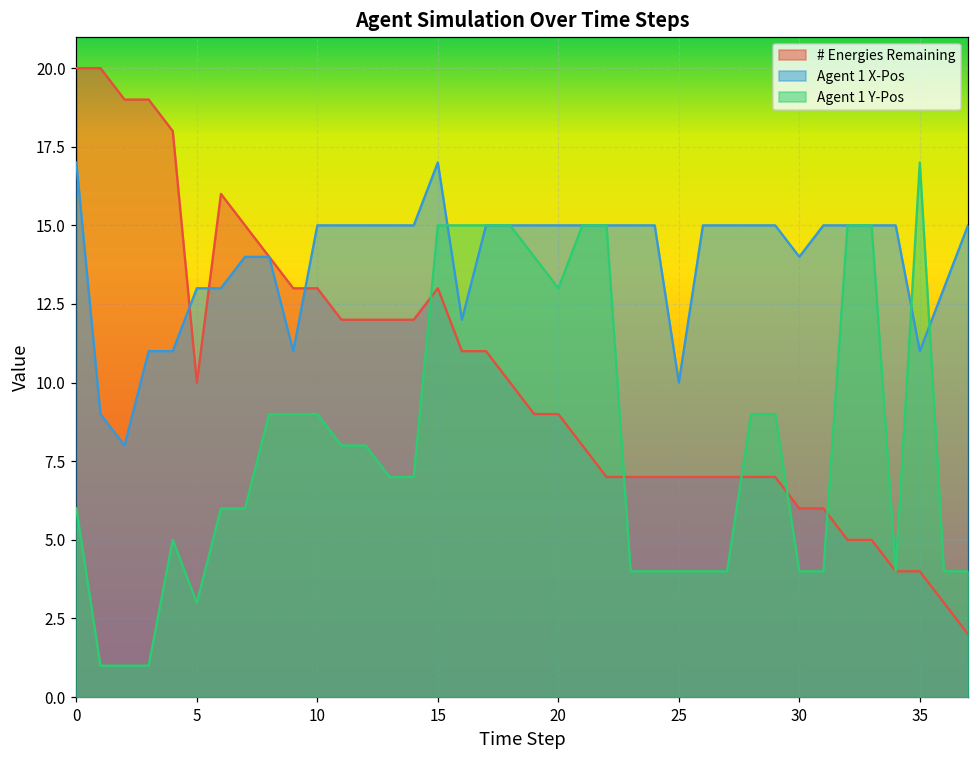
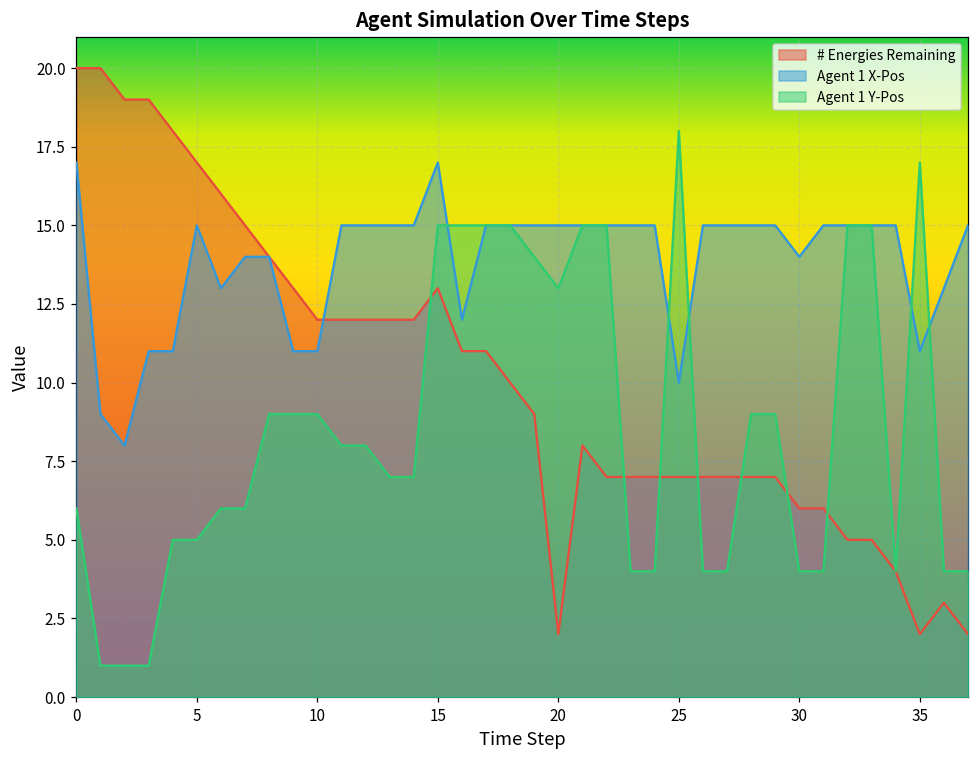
  {
    "# Energies Remaining": {
      "0": 20,
-     "5": 10,
-     "10": 13,
+     "5": 17,
+     "10": 12,
      "15": 13,
-     "20": 9,
+     "20": 2,
      "25": 7,
      "30": 6,
-     "35": 4
+     "35": 2
    },
    "Agent 1 X-Pos": {
      "0": 17,
-     "5": 13,
-     "10": 15,
+     "5": 15,
+     "10": 11,
      "15": 17,
      "20": 15,
      "25": 10,
      "30": 14,
      "35": 11
    },
    "Agent 1 Y-Pos": {
      "0": 6,
-     "5": 3,
+     "5": 5,
      "10": 9,
      "15": 15,
      "20": 13,
-     "25": 4,
+     "25": 18,
      "30": 4,
      "35": 17
    }
  }
